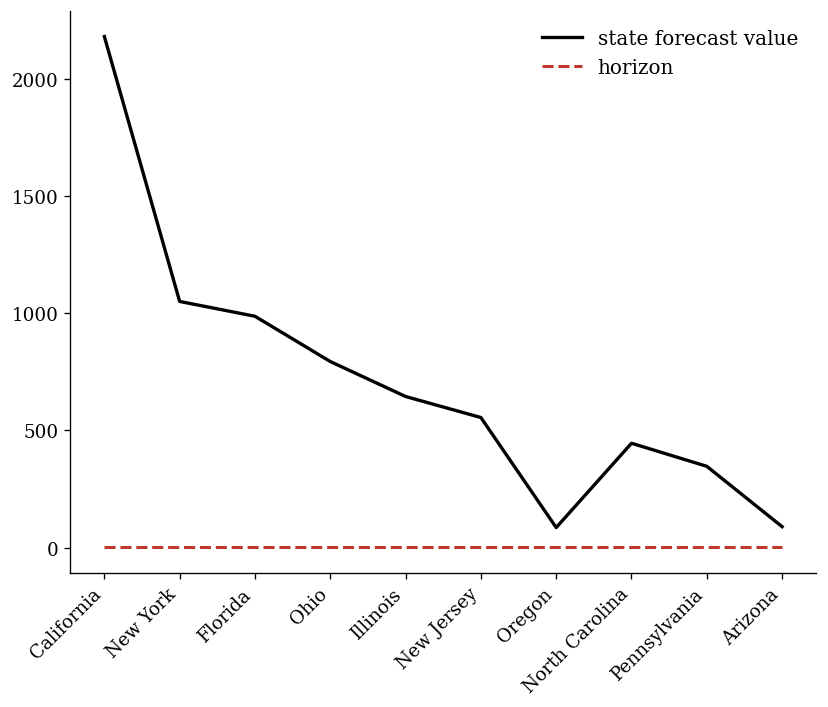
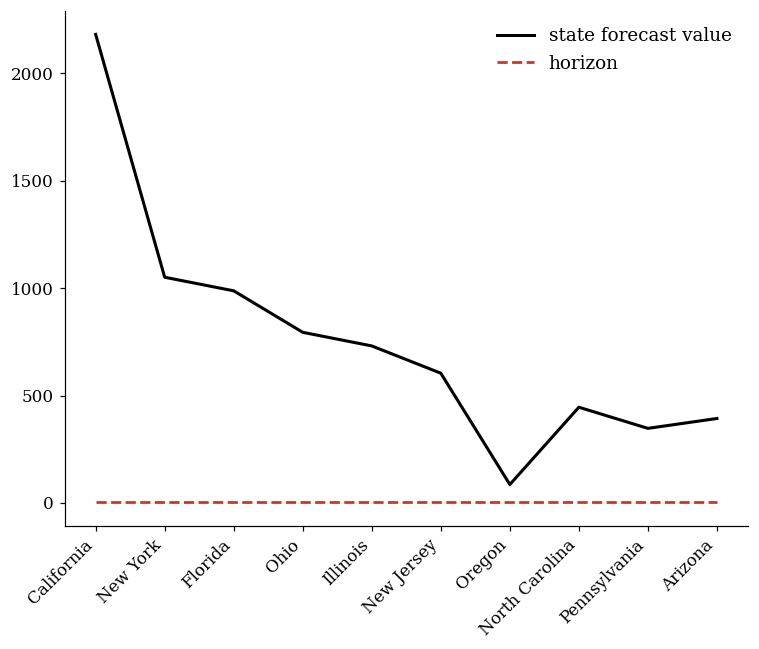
  {
    "state forecast value": {
      "California": 2180,
      "New York": 1050,
      "Florida": 990,
      "Ohio": 790,
-     "Illinois": 650,
-     "New Jersey": 560,
+     "Illinois": 730,
+     "New Jersey": 600,
      "Oregon": 90,
      "North Carolina": 450,
      "Pennsylvania": 350,
-     "Arizona": 90
+     "Arizona": 390
    },
    "horizon": {
      "California": 0,
      "New York": 0,
      "Florida": 0,
      "Ohio": 0,
      "Illinois": 0,
      "New Jersey": 0,
      "Oregon": 0,
      "North Carolina": 0,
      "Pennsylvania": 0,
      "Arizona": 0
    }
  }
